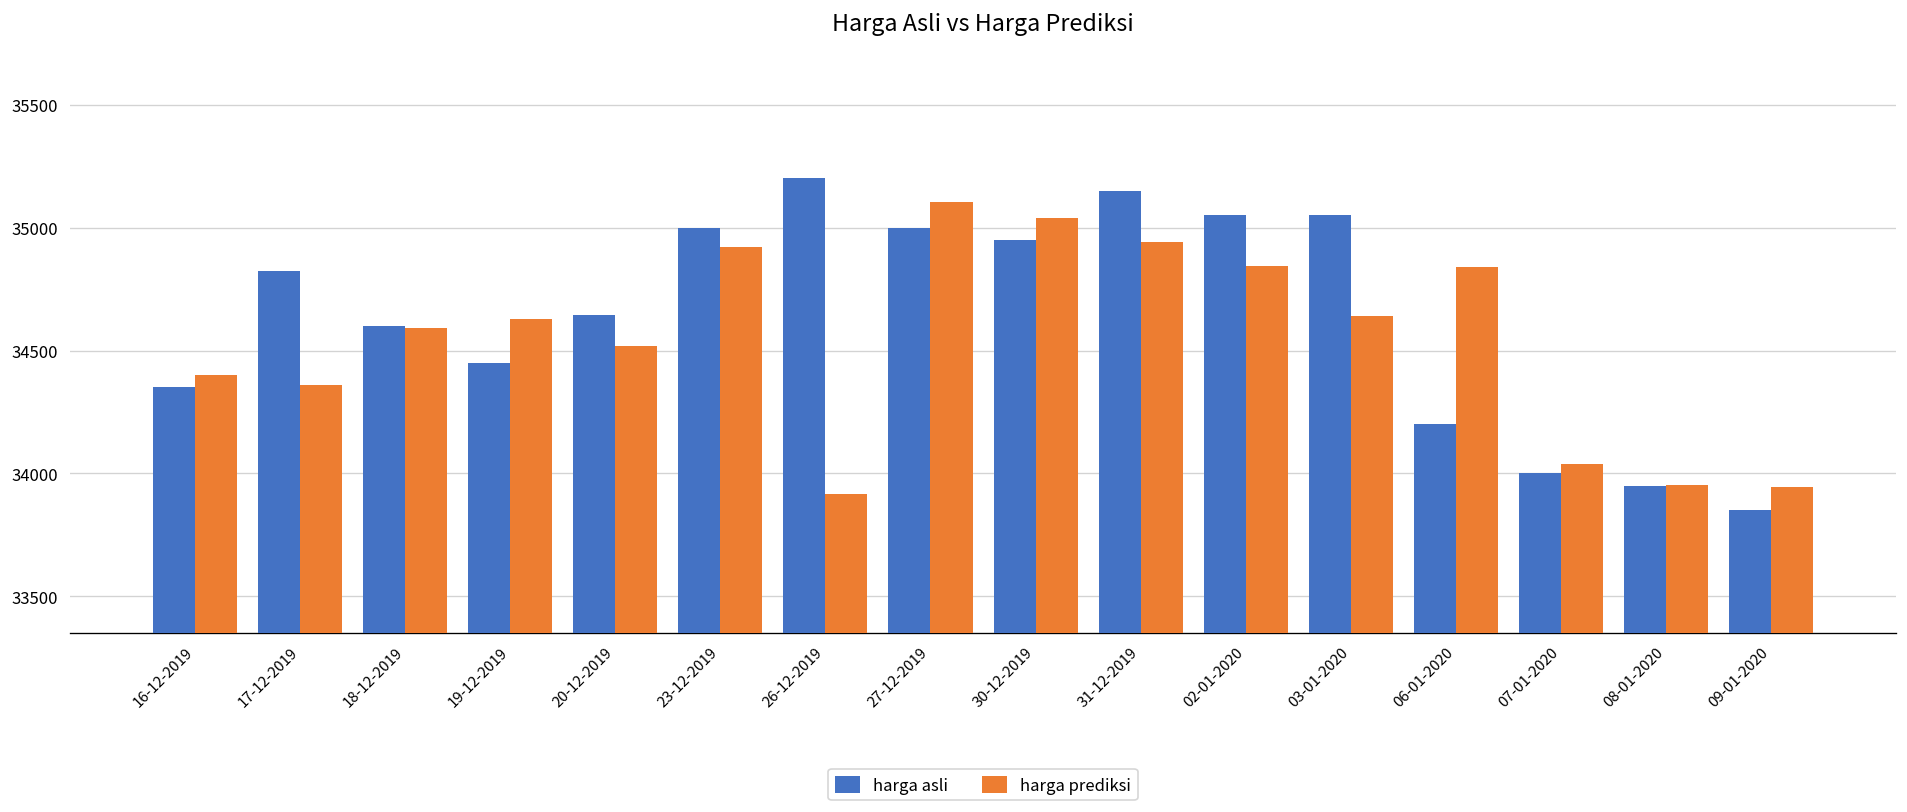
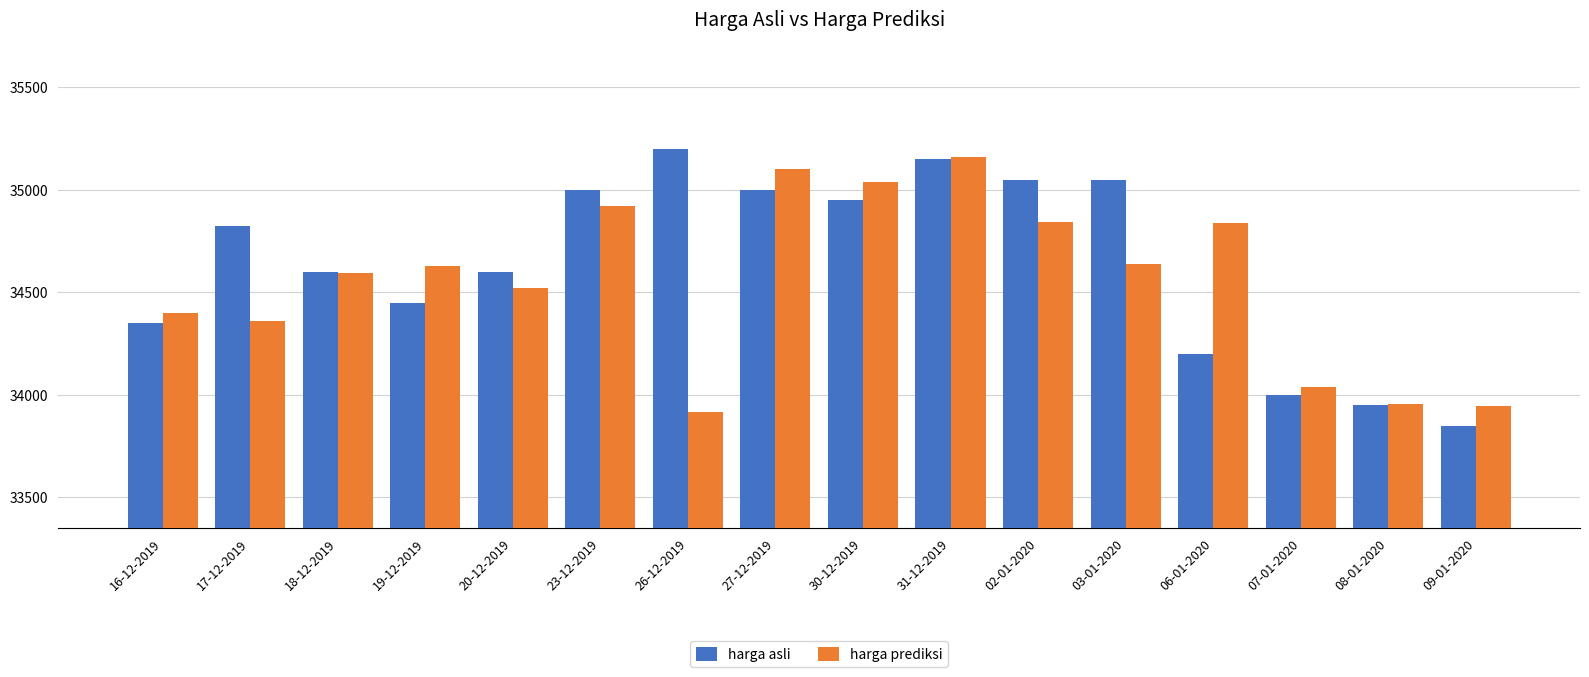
  {
    "harga asli": {
      "16-12-2019": 34350,
      "17-12-2019": 34820,
      "18-12-2019": 34600,
      "19-12-2019": 34450,
-     "20-12-2019": 34640,
+     "20-12-2019": 34600,
      "23-12-2019": 35000,
      "26-12-2019": 35200,
      "27-12-2019": 35000,
      "30-12-2019": 34950,
      "31-12-2019": 35150,
      "02-01-2020": 35050,
      "03-01-2020": 35050,
      "06-01-2020": 34200,
      "07-01-2020": 34000,
      "08-01-2020": 33950,
      "09-01-2020": 33850
    },
    "harga prediksi": {
      "16-12-2019": 34400,
      "17-12-2019": 34360,
      "18-12-2019": 34590,
      "19-12-2019": 34630,
      "20-12-2019": 34520,
      "23-12-2019": 34920,
      "26-12-2019": 33920,
      "27-12-2019": 35100,
      "30-12-2019": 35040,
-     "31-12-2019": 34940,
+     "31-12-2019": 35160,
      "02-01-2020": 34840,
      "03-01-2020": 34640,
      "06-01-2020": 34840,
      "07-01-2020": 34040,
      "08-01-2020": 33950,
      "09-01-2020": 33950
    }
  }
